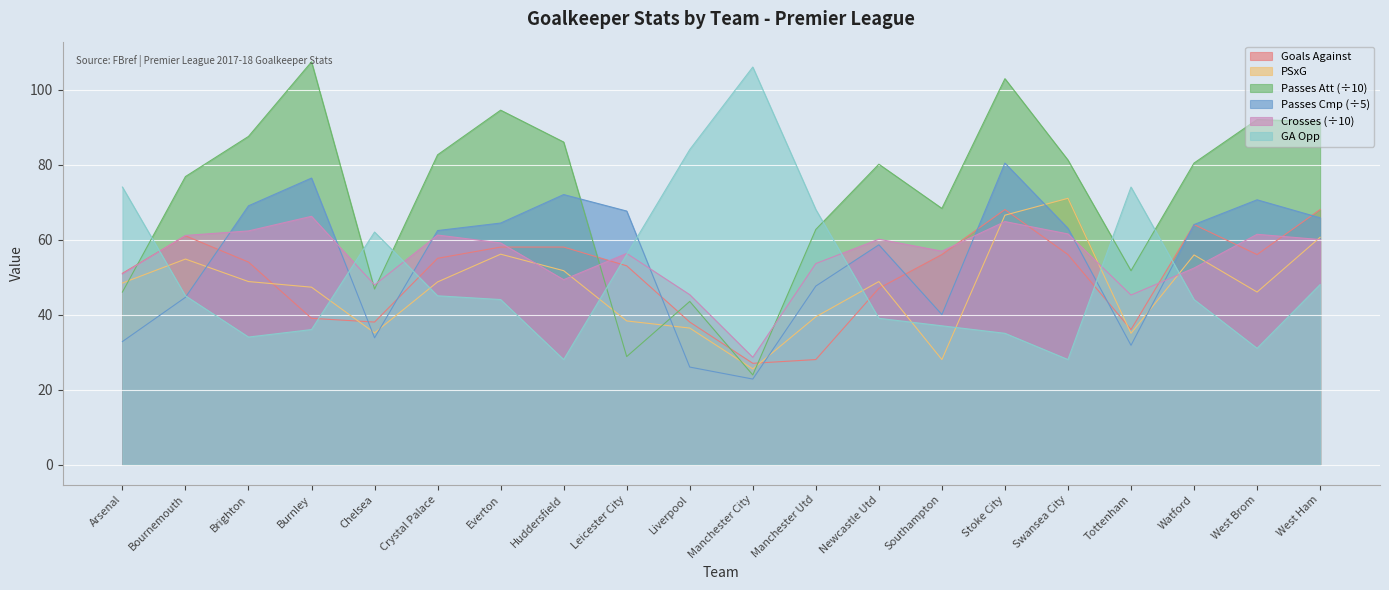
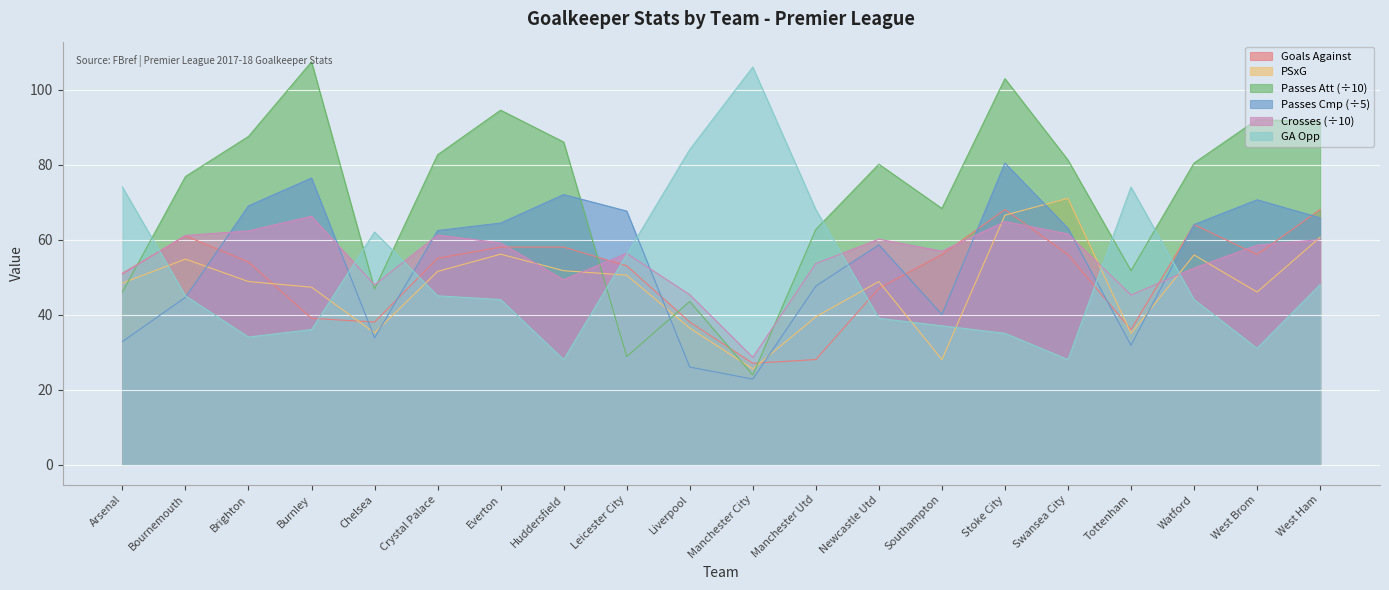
  {
    "Goals Against": {
      "Brighton": 54,
      "Burnley": 39,
      "Chelsea": 38,
      "Crystal Palace": 55,
      "Everton": 58,
      "Huddersfield": 58,
      "Leicester City": 53,
      "Liverpool": 38,
      "Manchester City": 27,
      "Manchester Utd": 28,
      "Newcastle Utd": 47,
      "Southampton": 56,
      "Stoke City": 68,
      "Swansea City": 56,
      "Tottenham": 36,
      "West Brom": 56,
      "West Ham": 68
    },
    "PSxG": {
      "Arsenal": 48,
      "Bournemouth": 55,
      "Brighton": 49,
      "Burnley": 47,
      "Chelsea": 35,
-     "Crystal Palace": 49,
+     "Crystal Palace": 52,
      "Everton": 56,
      "Huddersfield": 52,
-     "Leicester City": 38,
+     "Leicester City": 51,
      "Liverpool": 36,
      "Manchester City": 26,
      "Manchester Utd": 39,
      "Newcastle Utd": 49,
      "Southampton": 28,
      "Stoke City": 67,
      "Swansea City": 71,
      "Tottenham": 35,
      "Watford": 56,
      "West Brom": 46
    },
    "Passes Att (÷10)": {
      "Arsenal": 46,
      "Bournemouth": 77,
      "Brighton": 88,
      "Chelsea": 47,
      "Crystal Palace": 83,
      "Everton": 95,
      "Huddersfield": 86,
      "Leicester City": 29,
      "Liverpool": 44,
      "Manchester City": 24,
      "Manchester Utd": 63,
      "Newcastle Utd": 80,
      "Southampton": 68,
      "Stoke City": 103,
      "Swansea City": 81,
      "Tottenham": 52,
      "Watford": 80
    },
    "Crosses (÷10)": {
      "Brighton": 62,
      "Burnley": 66,
      "Chelsea": 48,
      "Crystal Palace": 61,
      "Everton": 59,
      "Huddersfield": 49,
      "Liverpool": 45,
      "Manchester City": 29,
      "Manchester Utd": 54,
      "Newcastle Utd": 60,
      "Southampton": 57,
      "Stoke City": 65,
      "Swansea City": 62,
      "Tottenham": 45,
      "Watford": 52,
-     "West Brom": 61
+     "West Brom": 59
    }
  }
